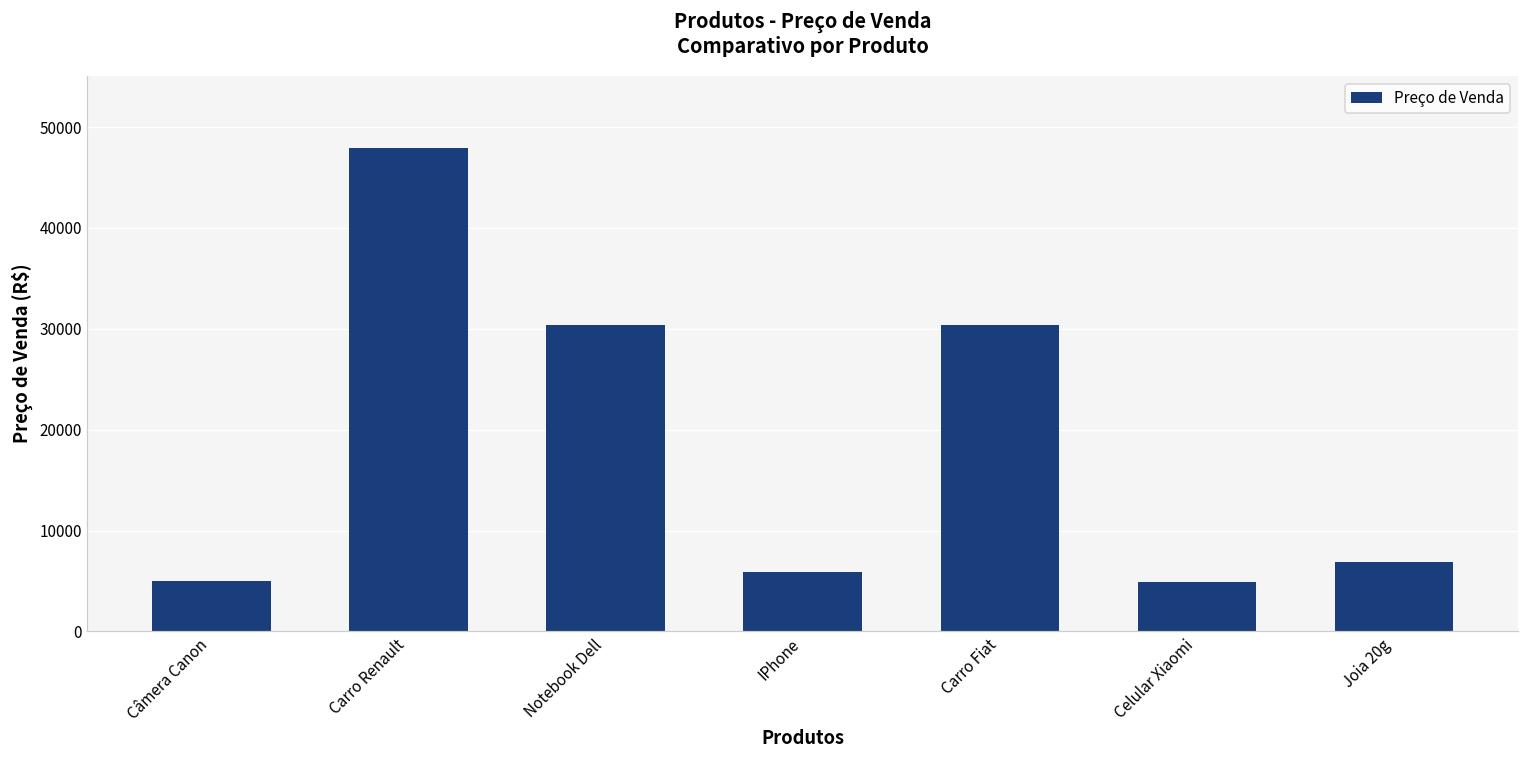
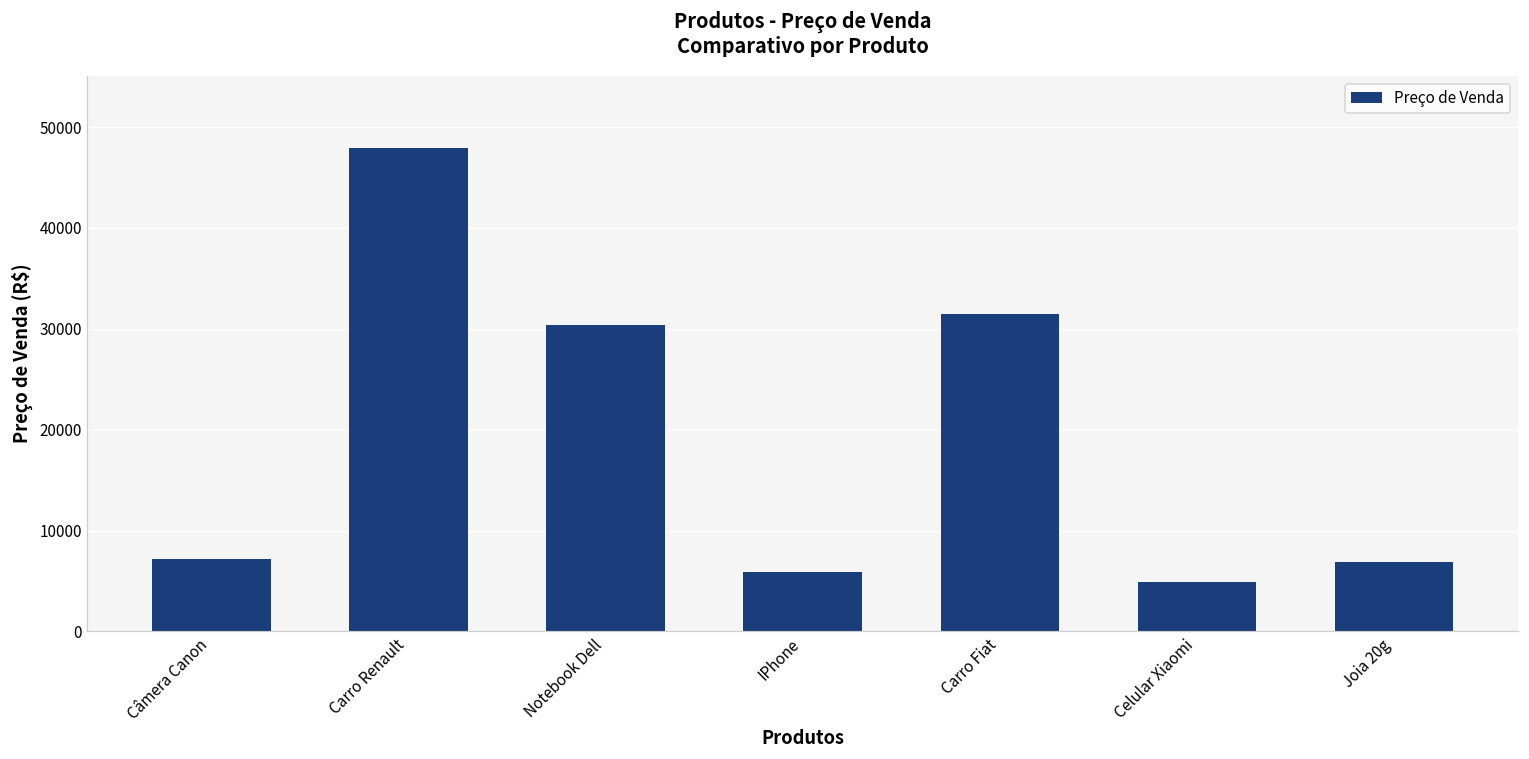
  {
-   "Câmera Canon": 5000,
+   "Câmera Canon": 7000,
    "Carro Renault": 48000,
    "Notebook Dell": 30000,
    "IPhone": 6000,
-   "Carro Fiat": 30000,
+   "Carro Fiat": 31000,
    "Celular Xiaomi": 5000,
    "Joia 20g": 7000
  }
